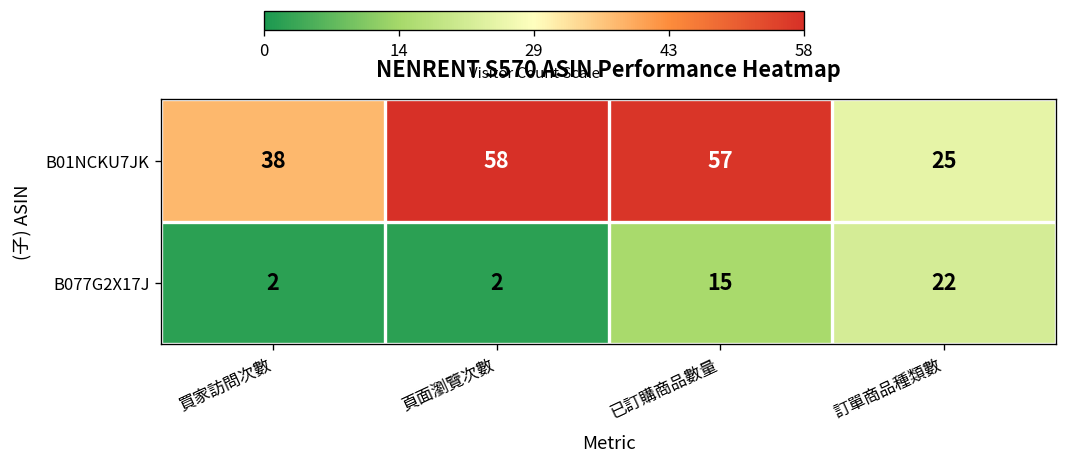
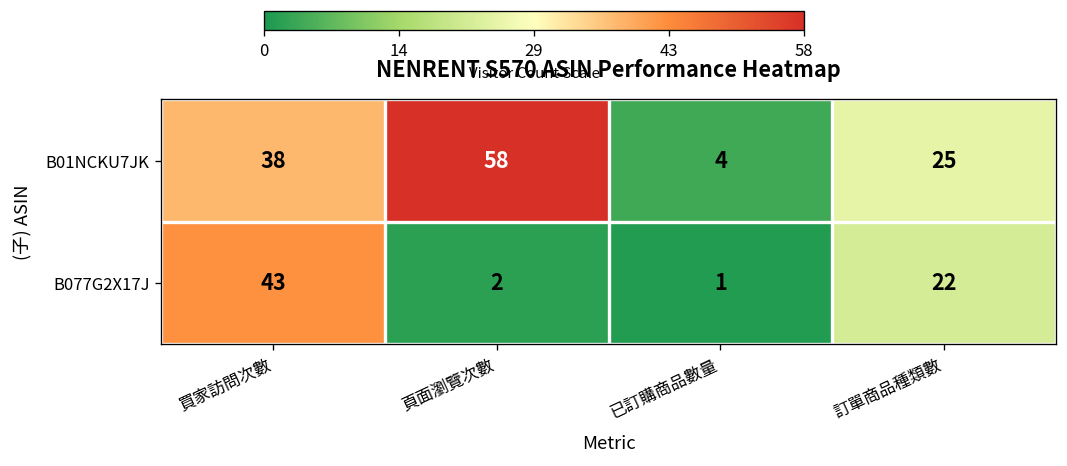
  {
    "B01NCKU7JK": {
      "買家訪問次數": 38,
      "頁面瀏覽次數": 58,
-     "已訂購商品數量": 57,
+     "已訂購商品數量": 4,
      "訂單商品種類數": 25
    },
    "B077G2X17J": {
-     "買家訪問次數": 2,
+     "買家訪問次數": 43,
      "頁面瀏覽次數": 2,
-     "已訂購商品數量": 15,
+     "已訂購商品數量": 1,
      "訂單商品種類數": 22
    }
  }
